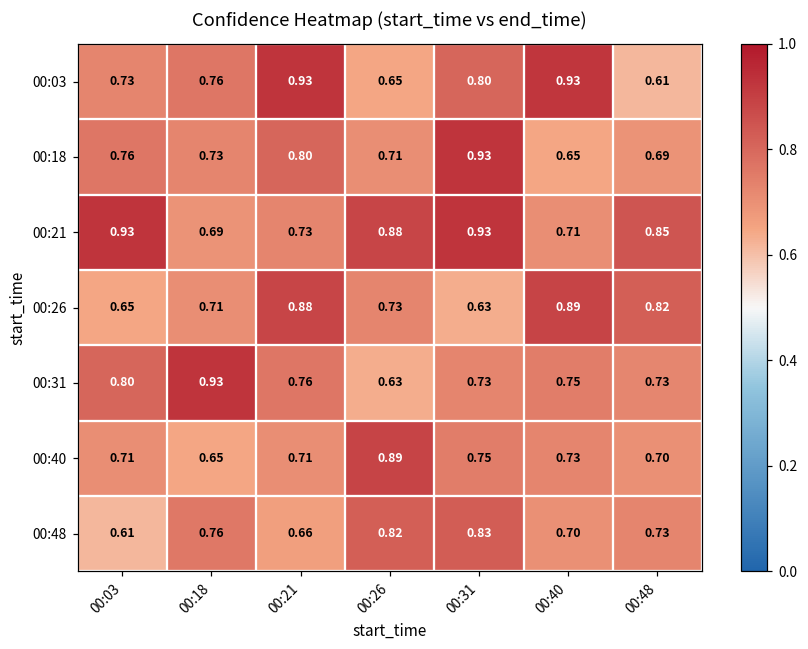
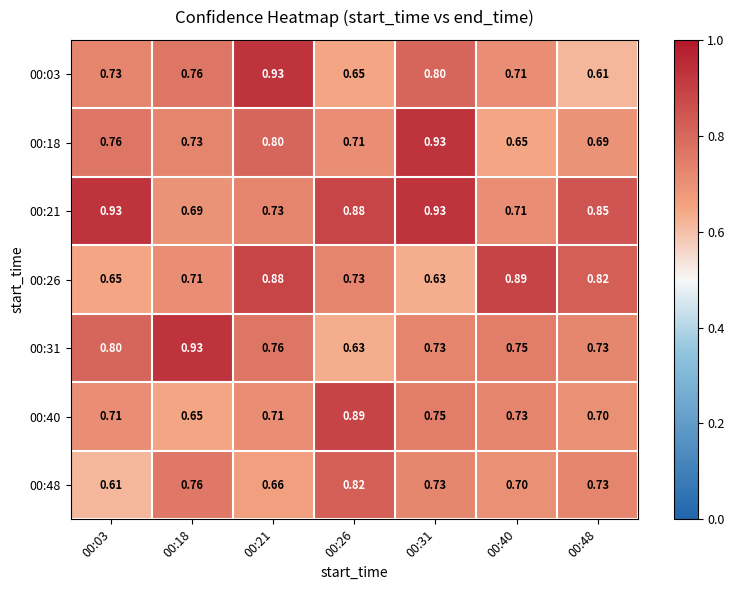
  {
    "00:03": {
      "00:03": 0.73,
      "00:18": 0.76,
      "00:21": 0.93,
      "00:26": 0.65,
      "00:31": 0.80,
-     "00:40": 0.93,
+     "00:40": 0.71,
      "00:48": 0.61
    },
    "00:18": {
      "00:03": 0.76,
      "00:18": 0.73,
      "00:21": 0.80,
      "00:26": 0.71,
      "00:31": 0.93,
      "00:40": 0.65,
      "00:48": 0.69
    },
    "00:21": {
      "00:03": 0.93,
      "00:18": 0.69,
      "00:21": 0.73,
      "00:26": 0.88,
      "00:31": 0.93,
      "00:40": 0.71,
      "00:48": 0.85
    },
    "00:26": {
      "00:03": 0.65,
      "00:18": 0.71,
      "00:21": 0.88,
      "00:26": 0.73,
      "00:31": 0.63,
      "00:40": 0.89,
      "00:48": 0.82
    },
    "00:31": {
      "00:03": 0.80,
      "00:18": 0.93,
      "00:21": 0.76,
      "00:26": 0.63,
      "00:31": 0.73,
      "00:40": 0.75,
      "00:48": 0.73
    },
    "00:40": {
      "00:03": 0.71,
      "00:18": 0.65,
      "00:21": 0.71,
      "00:26": 0.89,
      "00:31": 0.75,
      "00:40": 0.73,
      "00:48": 0.70
    },
    "00:48": {
      "00:03": 0.61,
      "00:18": 0.76,
      "00:21": 0.66,
      "00:26": 0.82,
-     "00:31": 0.83,
+     "00:31": 0.73,
      "00:40": 0.70,
      "00:48": 0.73
    }
  }
